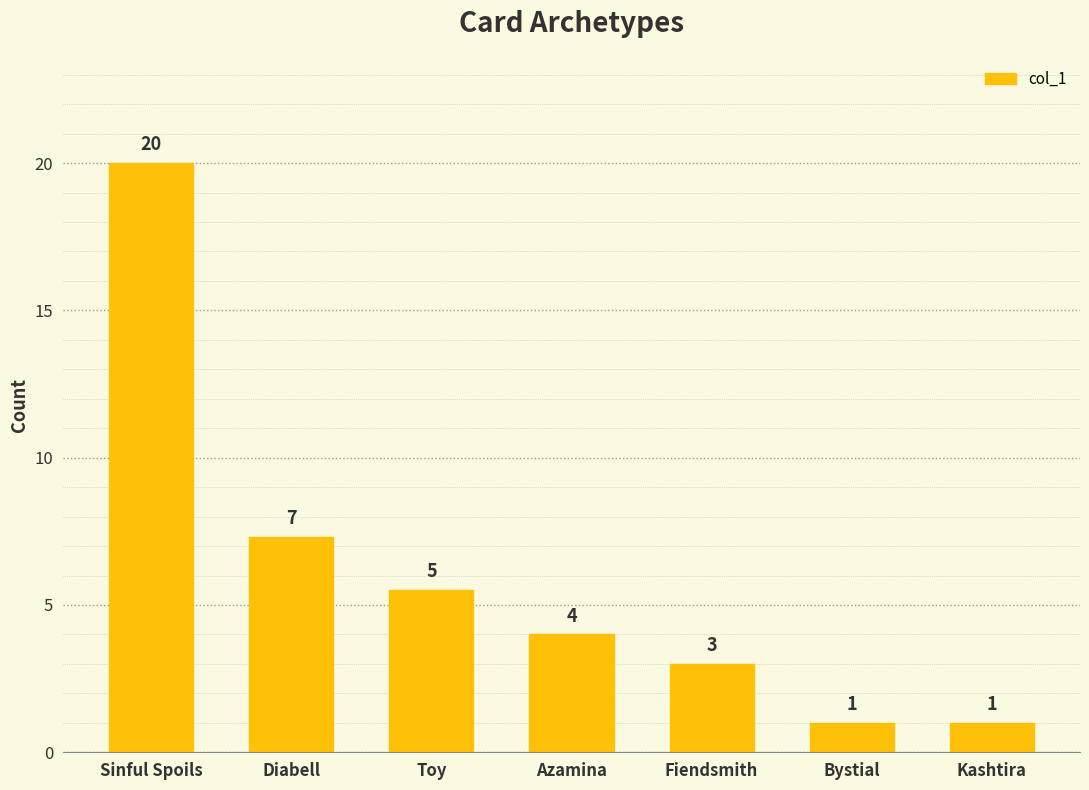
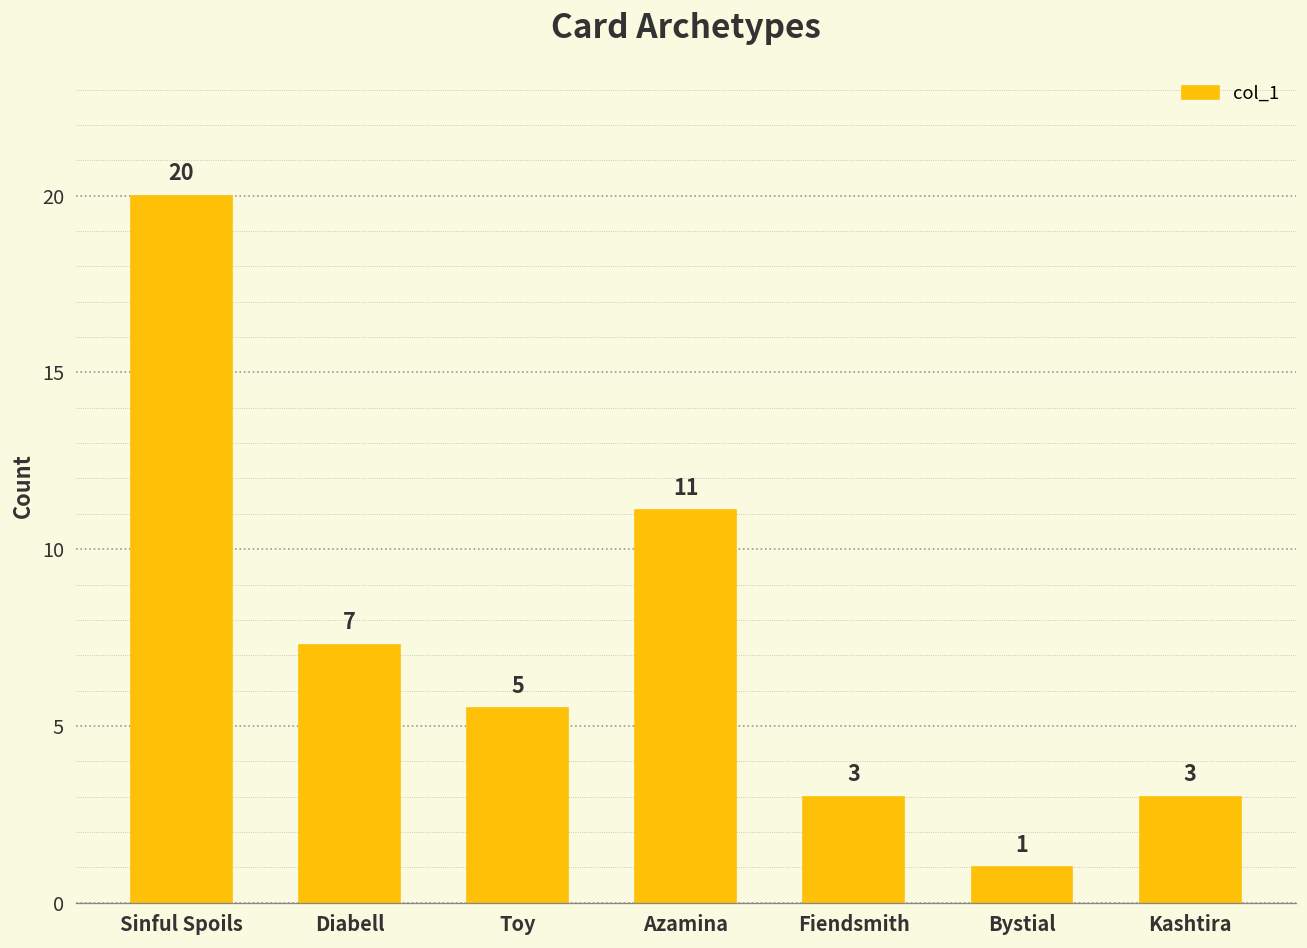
  {
    "Sinful Spoils": 20,
    "Diabell": 7,
    "Toy": 5,
-   "Azamina": 4,
+   "Azamina": 11,
    "Fiendsmith": 3,
    "Bystial": 1,
-   "Kashtira": 1
+   "Kashtira": 3
  }
